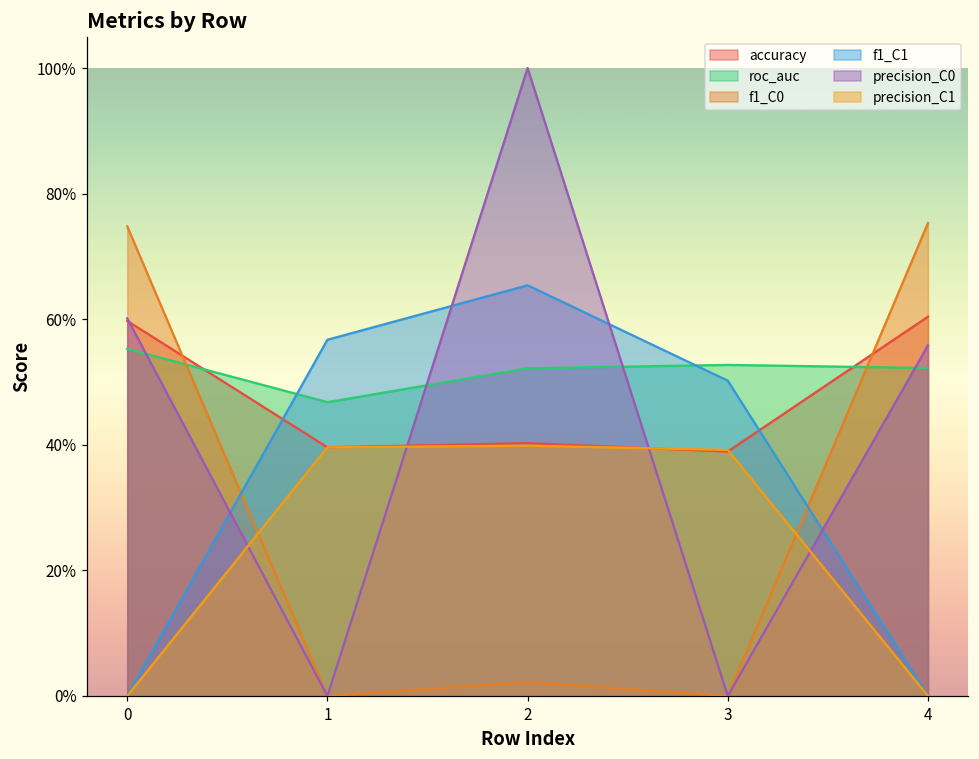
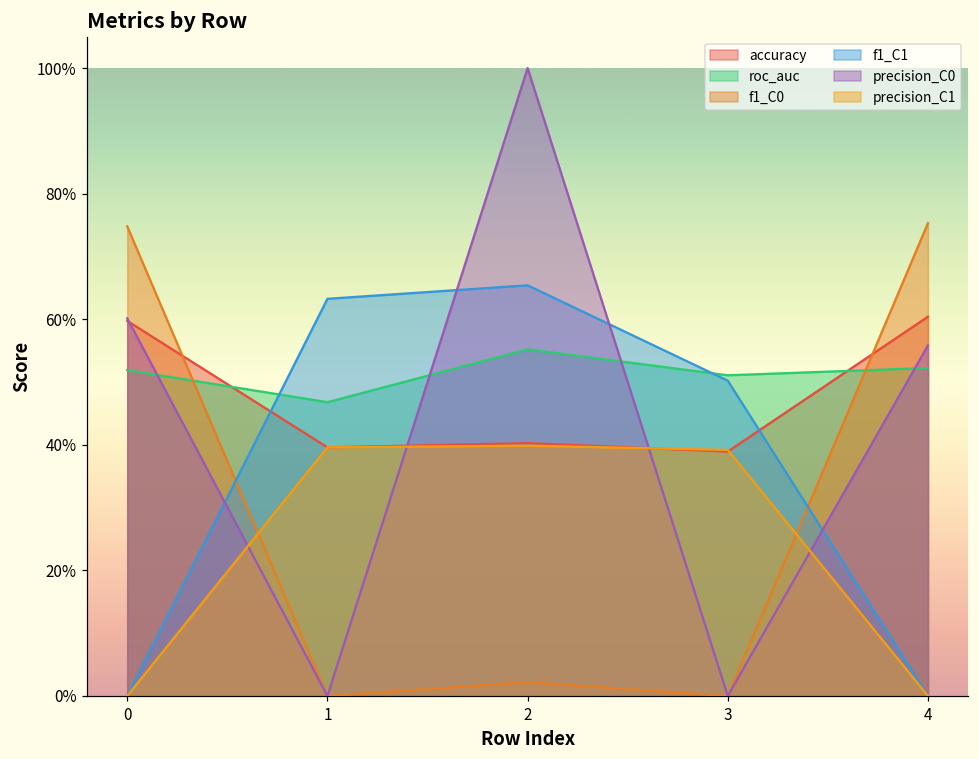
  {
    "roc_auc": {
-     "0": "55%",
+     "0": "52%",
      "1": "47%",
-     "2": "52%",
-     "3": "53%",
+     "2": "55%",
+     "3": "51%",
      "4": "52%"
    },
    "f1_C1": {
-     "1": "57%",
+     "1": "63%",
      "2": "65%",
      "3": "50%"
    },
    "precision_C0": {
      "2": "100%",
      "4": "56%"
    }
  }
